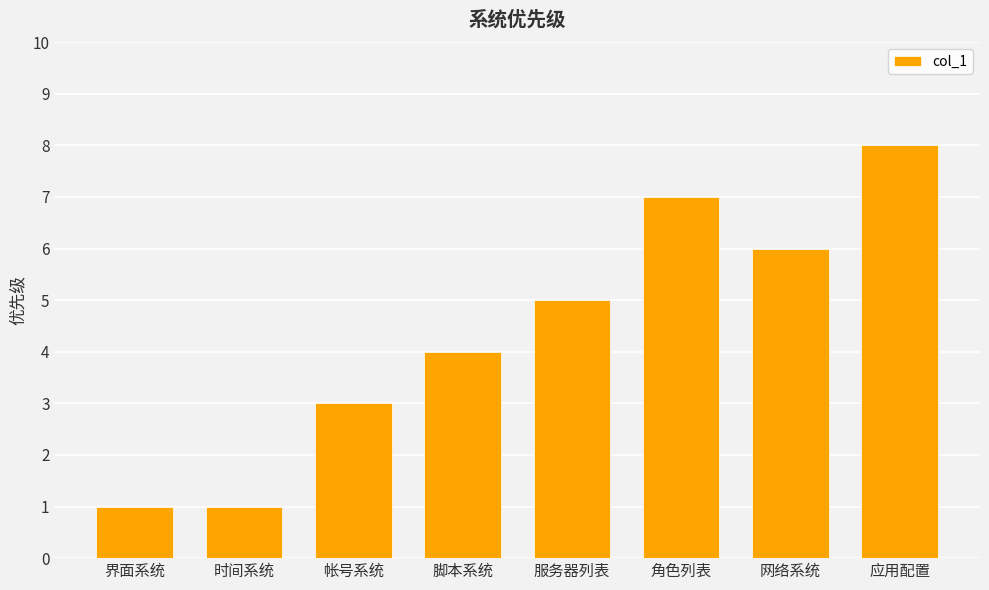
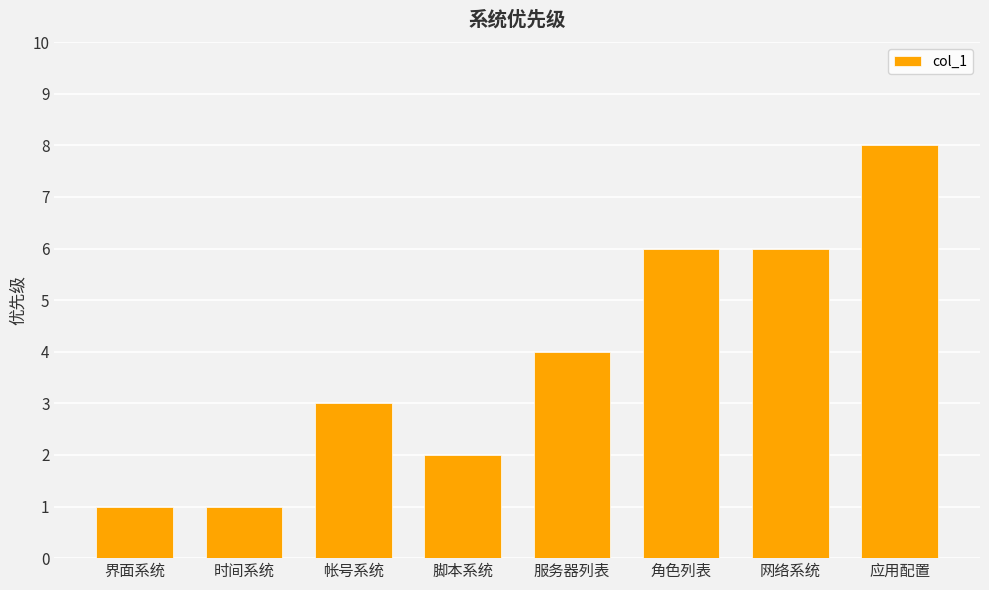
  {
    "界面系统": 1,
    "时间系统": 1,
    "帐号系统": 3,
-   "脚本系统": 4,
-   "服务器列表": 5,
-   "角色列表": 7,
+   "脚本系统": 2,
+   "服务器列表": 4,
+   "角色列表": 6,
    "网络系统": 6,
    "应用配置": 8
  }
